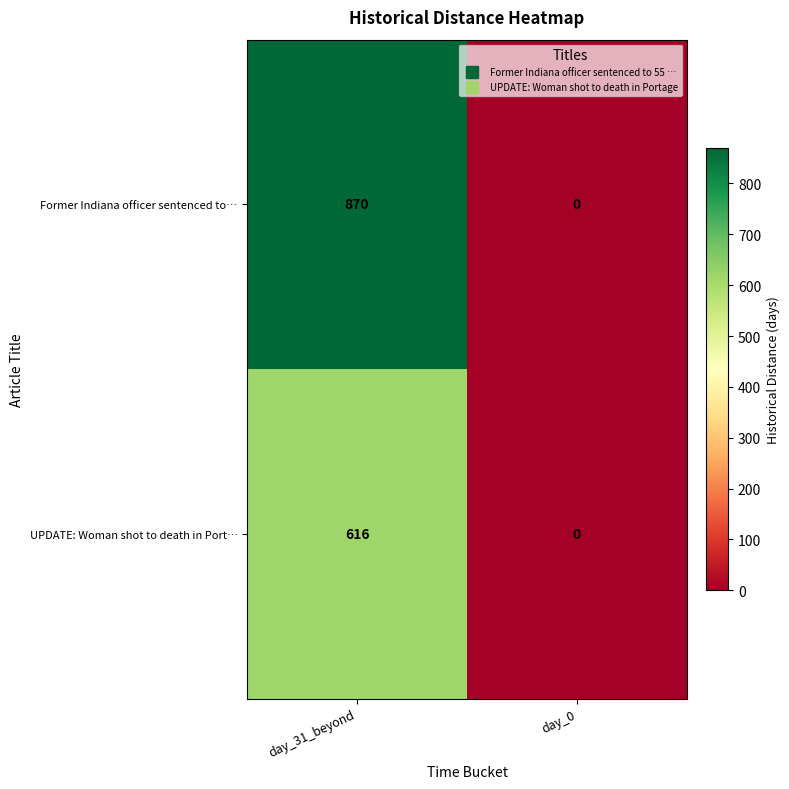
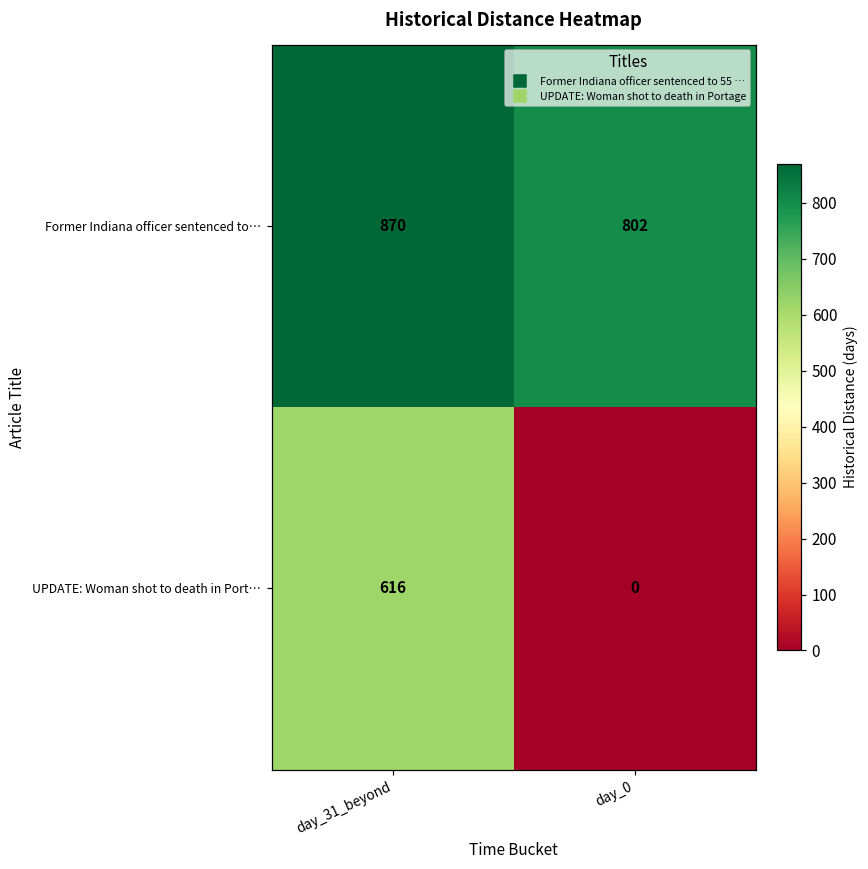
  {
    "Former Indiana officer sentenced to…": {
      "day_31_beyond": 870,
-     "day_0": 0
+     "day_0": 802
    },
    "UPDATE: Woman shot to death in Port…": {
      "day_31_beyond": 616,
      "day_0": 0
    }
  }
